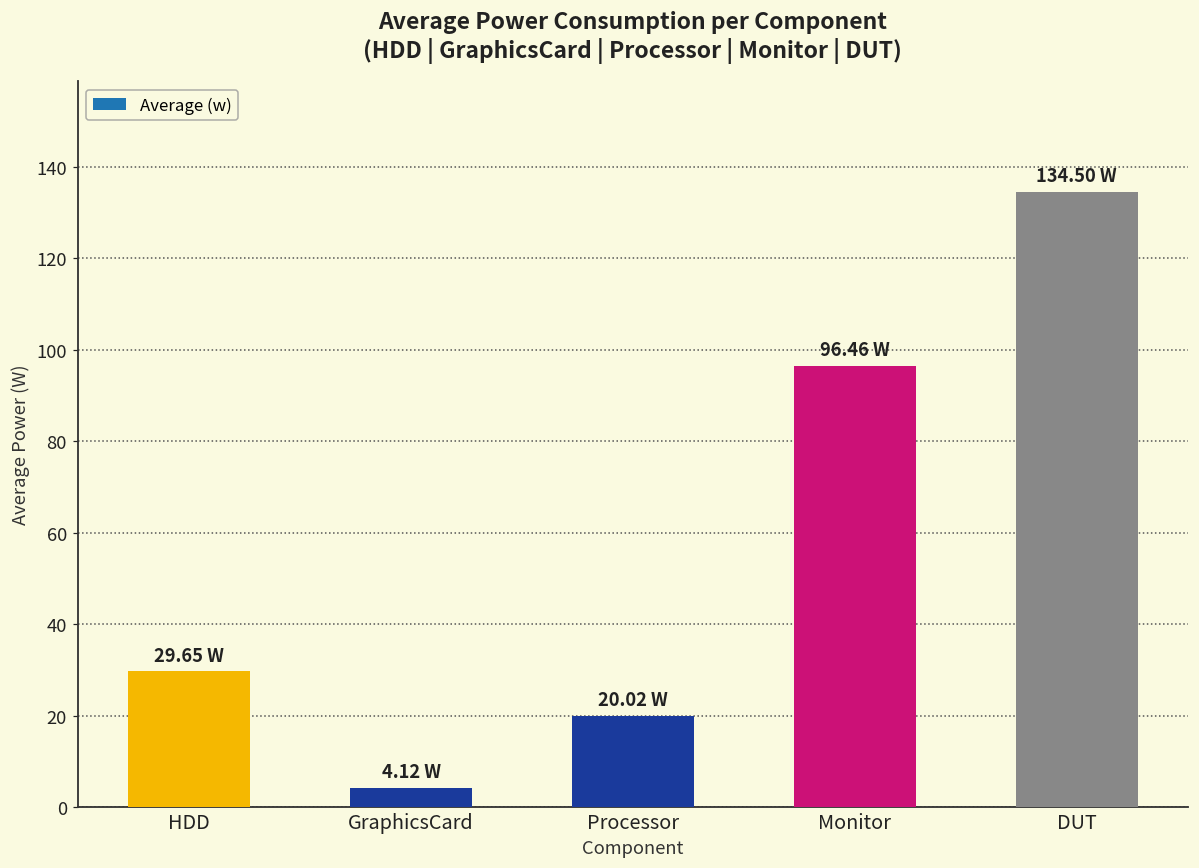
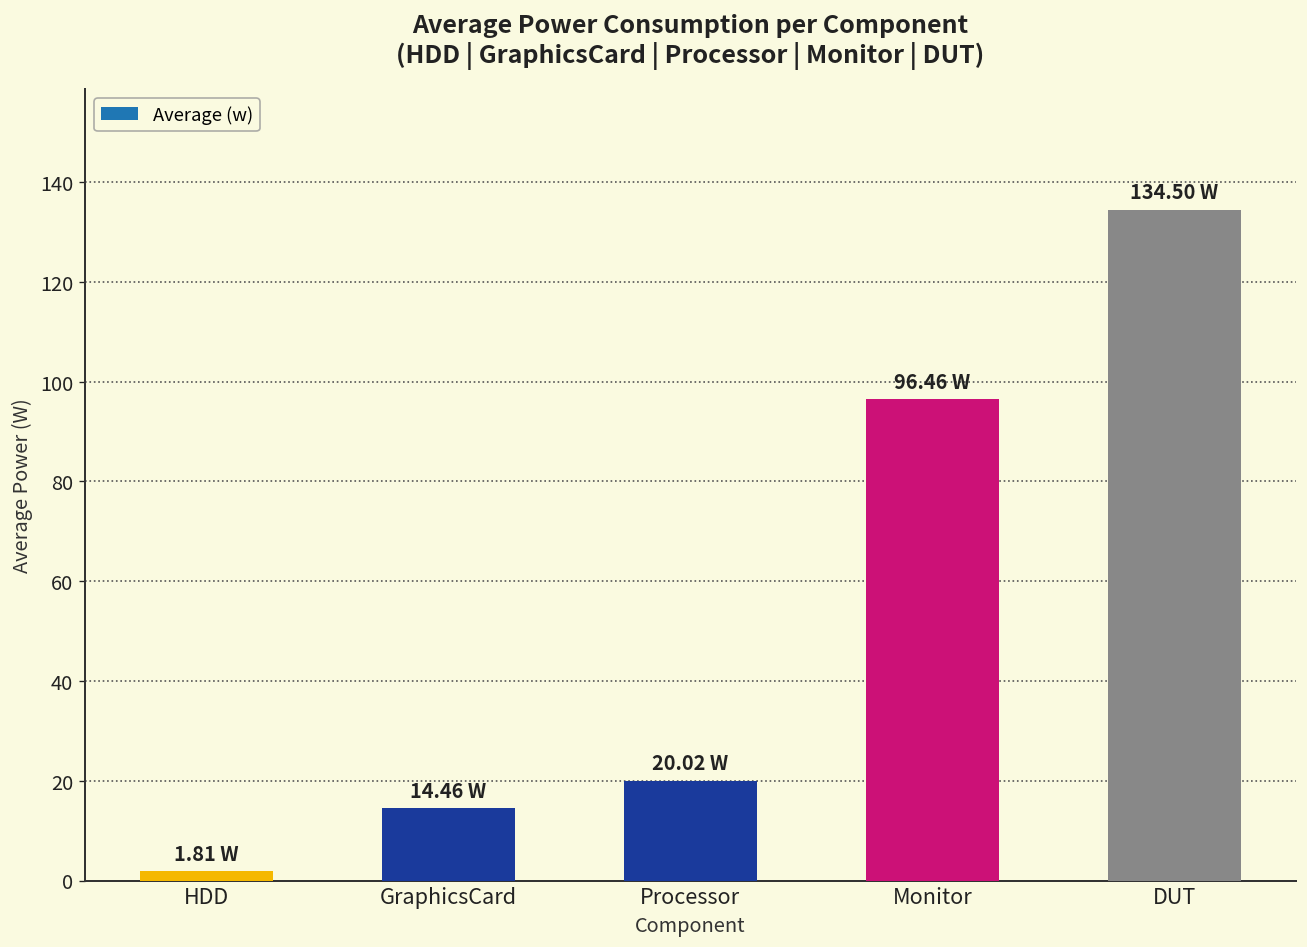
  {
-   "HDD": 29.65,
-   "GraphicsCard": 4.12,
+   "HDD": 1.81,
+   "GraphicsCard": 14.46,
    "Processor": 20.02,
    "Monitor": 96.46,
    "DUT": 134.50
  }
